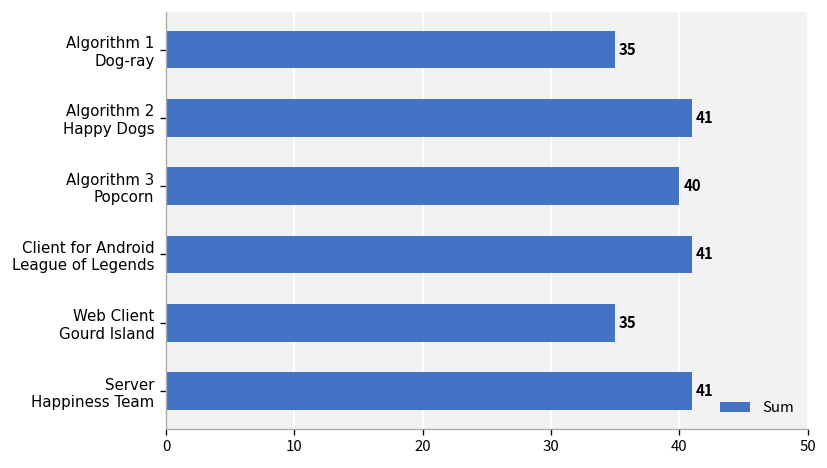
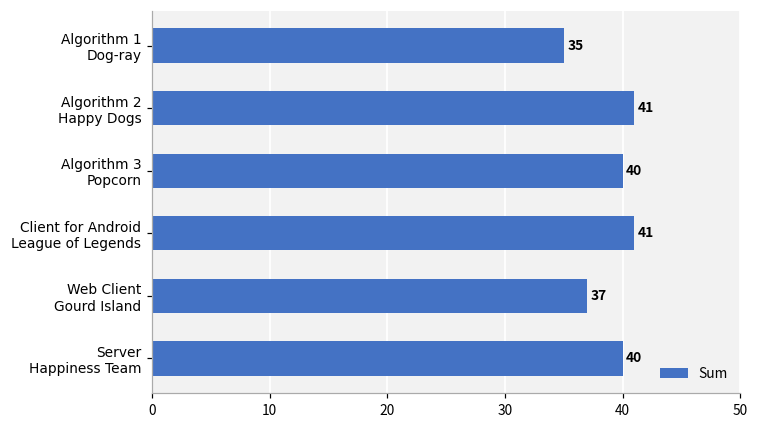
  {
    "Algorithm 1 Dog-ray": 35,
    "Algorithm 2 Happy Dogs": 41,
    "Algorithm 3 Popcorn": 40,
    "Client for Android League of Legends": 41,
-   "Web Client Gourd Island": 35,
-   "Server Happiness Team": 41
+   "Web Client Gourd Island": 37,
+   "Server Happiness Team": 40
  }
